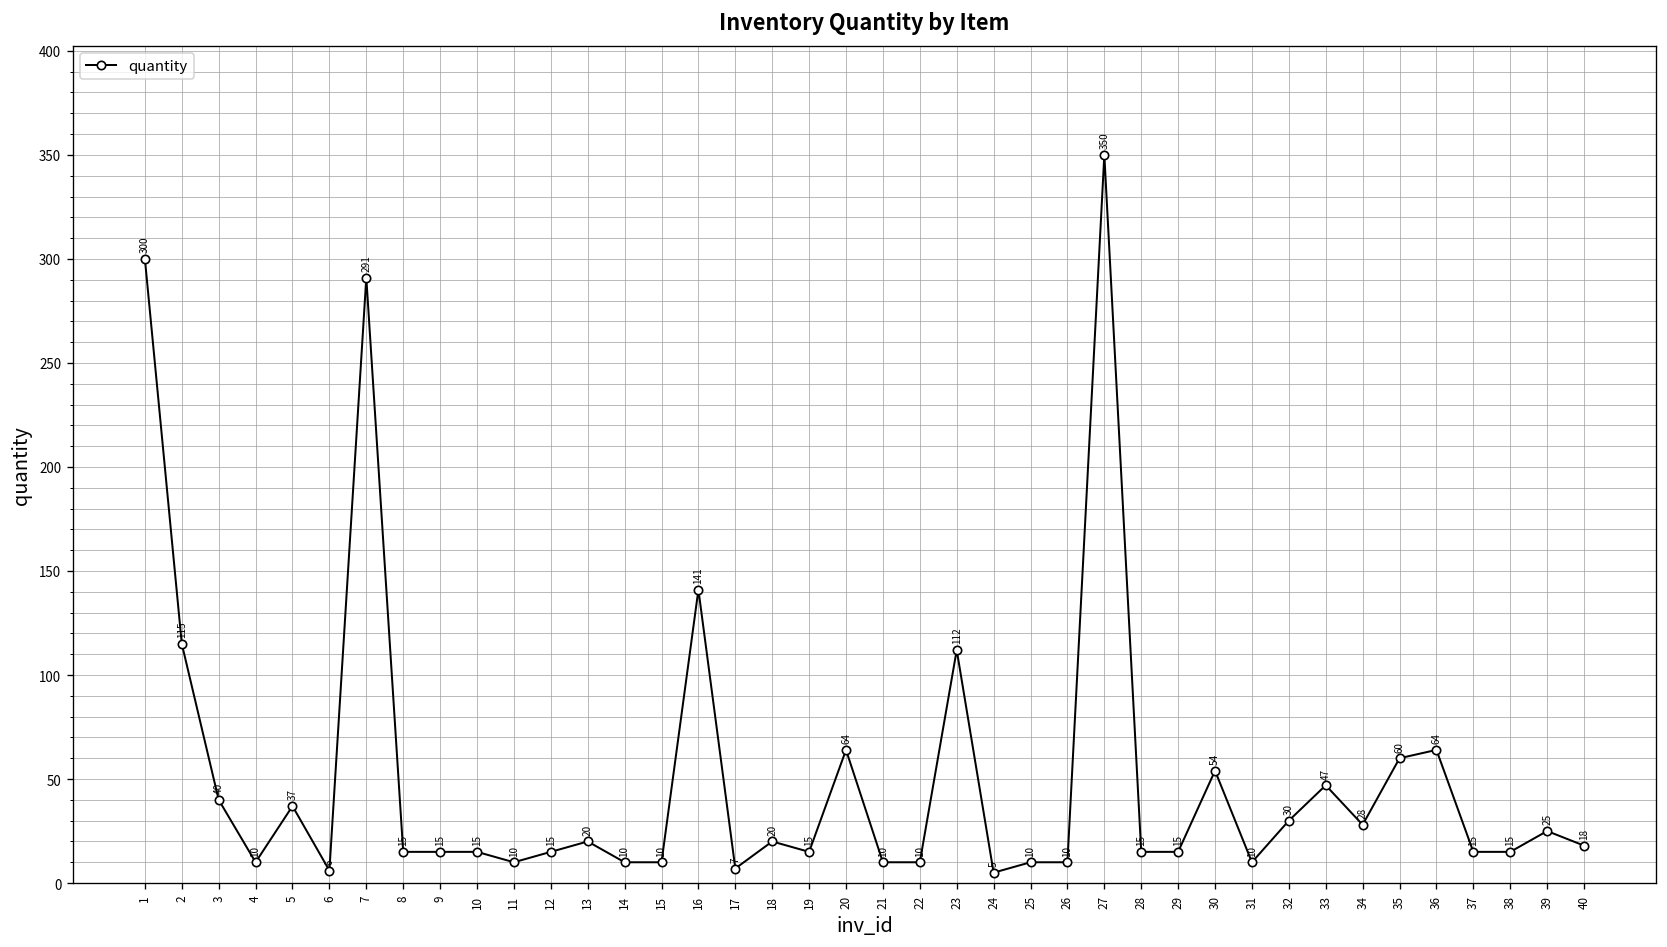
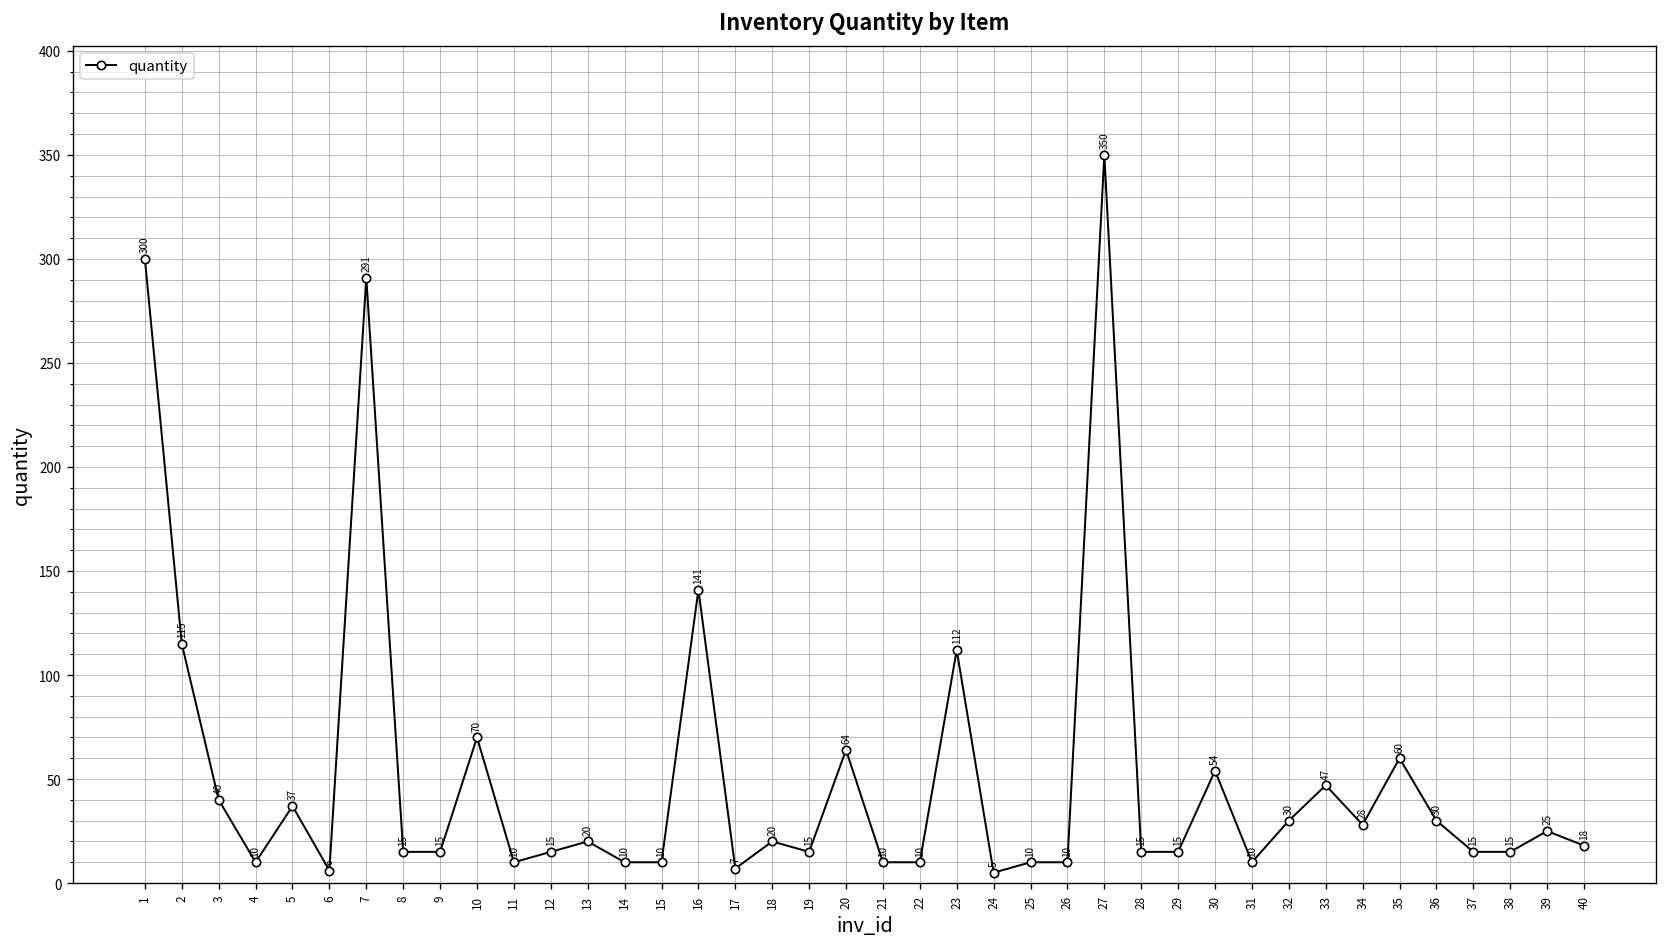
  {
    "1": 300,
    "2": 115,
    "3": 40,
    "4": 10,
    "5": 37,
    "6": 6,
    "7": 291,
    "8": 15,
    "9": 15,
-   "10": 15,
+   "10": 70,
    "11": 10,
    "12": 15,
    "13": 20,
    "14": 10,
    "15": 10,
    "16": 141,
    "17": 7,
    "18": 20,
    "19": 15,
    "20": 64,
    "21": 10,
    "22": 10,
    "23": 112,
    "24": 5,
    "25": 10,
    "26": 10,
    "27": 350,
    "28": 15,
    "29": 15,
    "30": 54,
    "31": 10,
    "32": 30,
    "33": 47,
    "34": 28,
    "35": 60,
-   "36": 64,
+   "36": 30,
    "37": 15,
    "38": 15,
    "39": 25,
    "40": 18
  }
